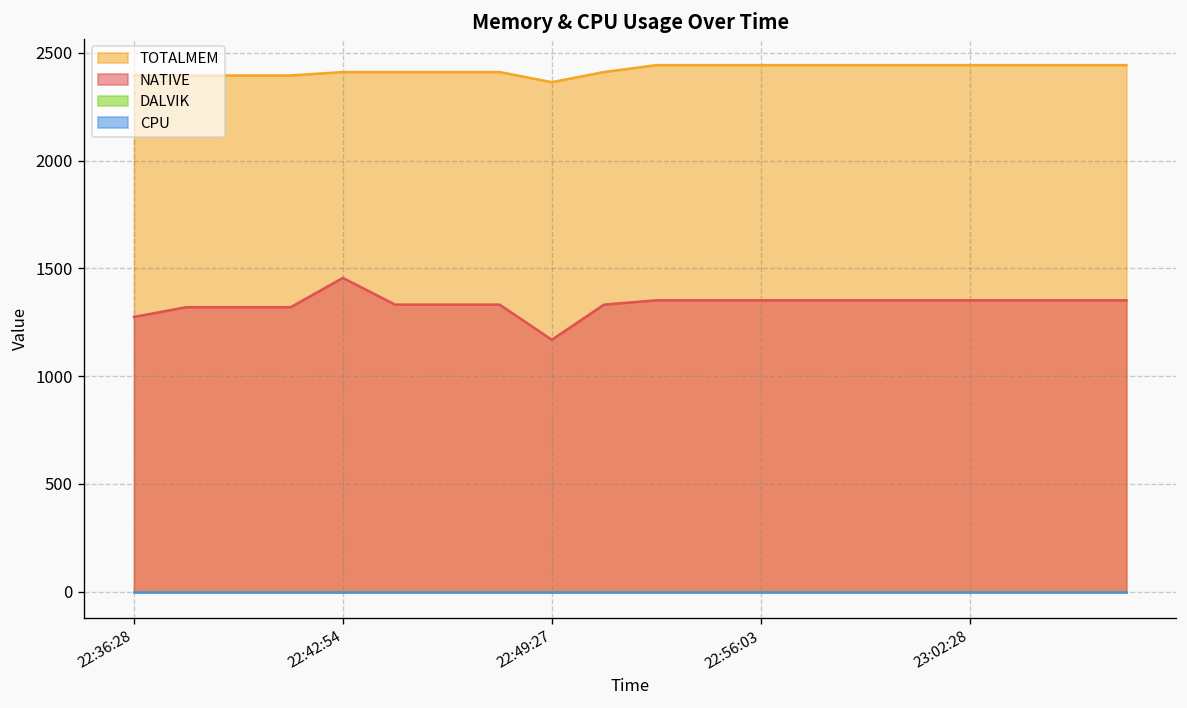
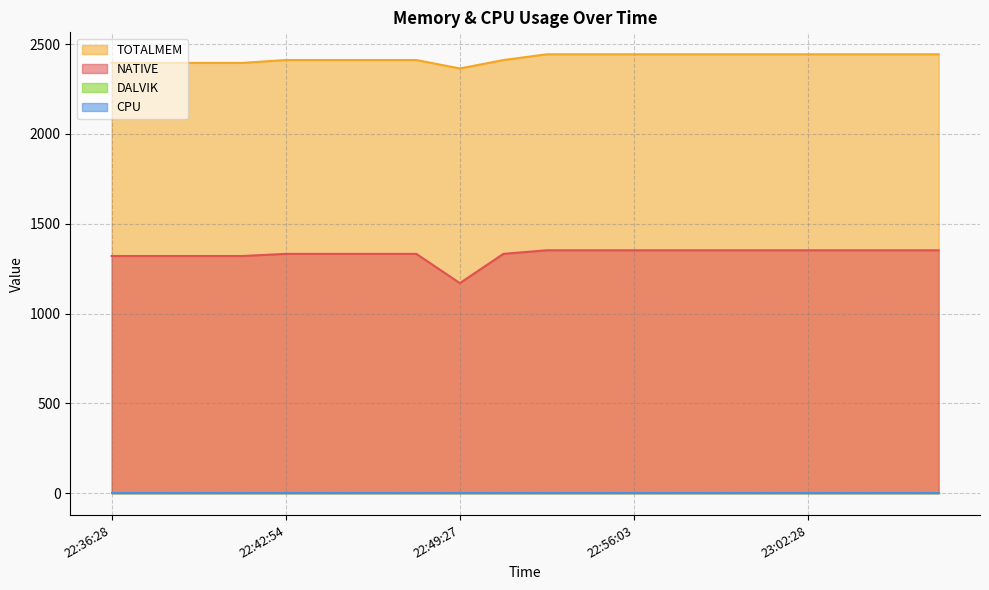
  {
    "TOTALMEM": {
      "22:42:54": 2410,
      "22:49:27": 2360,
      "22:56:03": 2440,
      "23:02:28": 2440
    },
    "NATIVE": {
-     "22:36:28": 1280,
-     "22:42:54": 1460,
+     "22:36:28": 1320,
+     "22:42:54": 1330,
      "22:49:27": 1170,
      "22:56:03": 1350,
      "23:02:28": 1350
    },
    "CPU": {
      "22:36:28": 0,
      "22:42:54": 0,
      "22:49:27": 0,
      "22:56:03": 0,
      "23:02:28": 0
    }
  }
